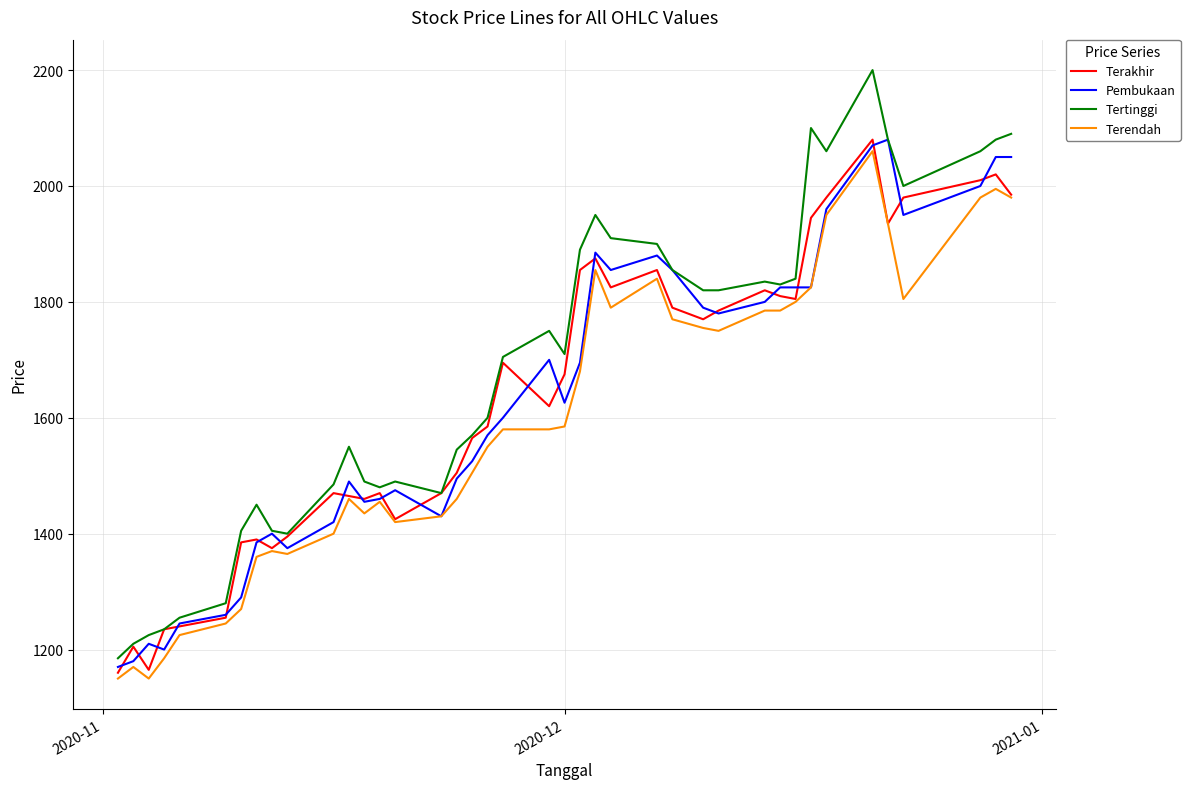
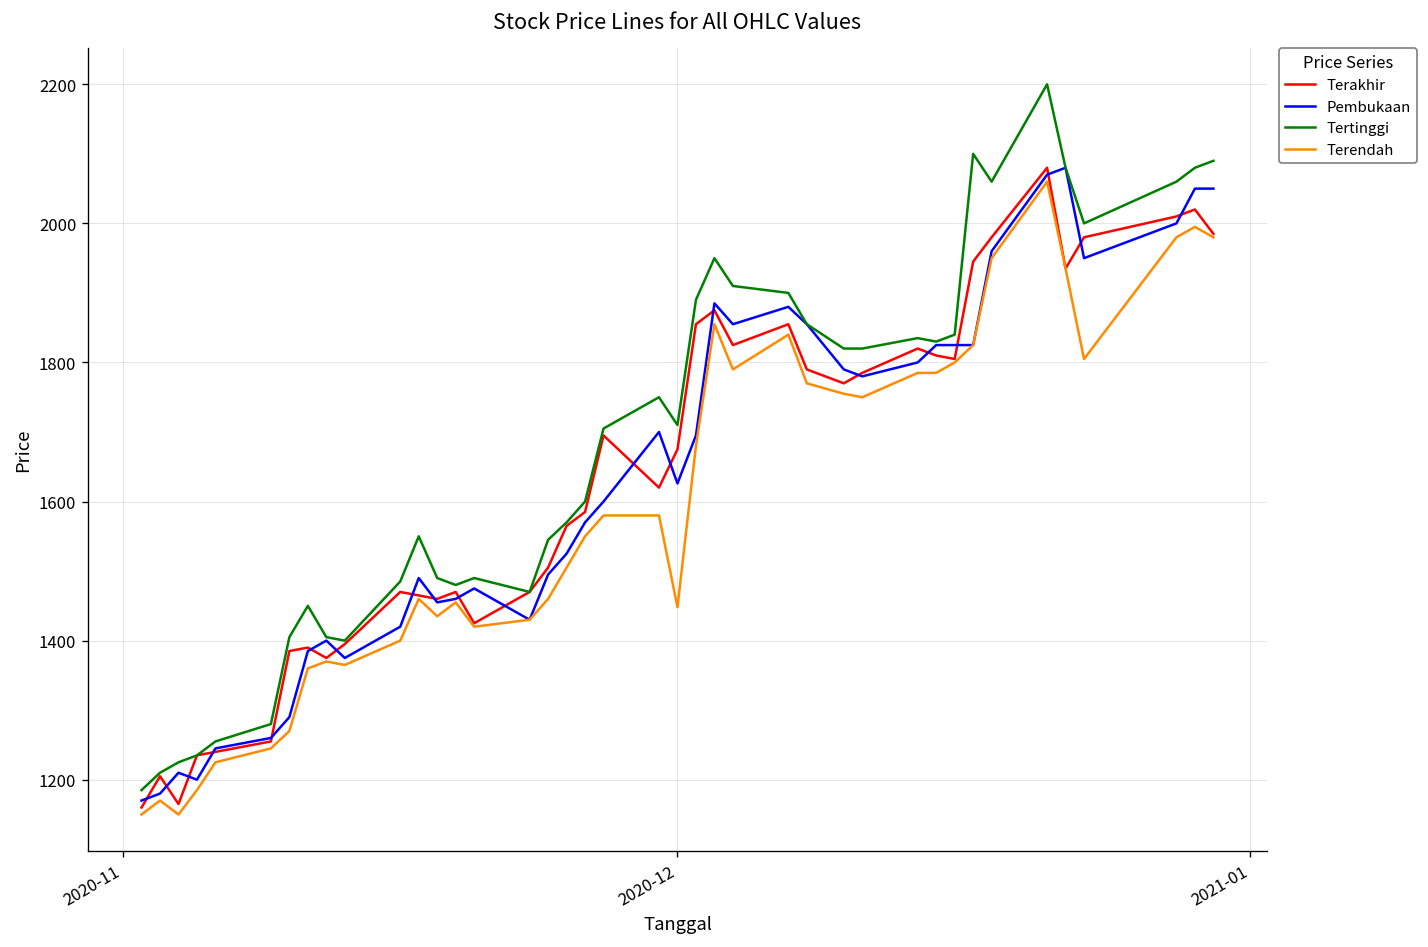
  {
    "Terakhir": {
      "2020-12": 1680
    },
    "Pembukaan": {
      "2020-12": 1630
    },
    "Tertinggi": {
      "2020-12": 1710
    },
    "Terendah": {
-     "2020-12": 1590
+     "2020-12": 1450
    }
  }
